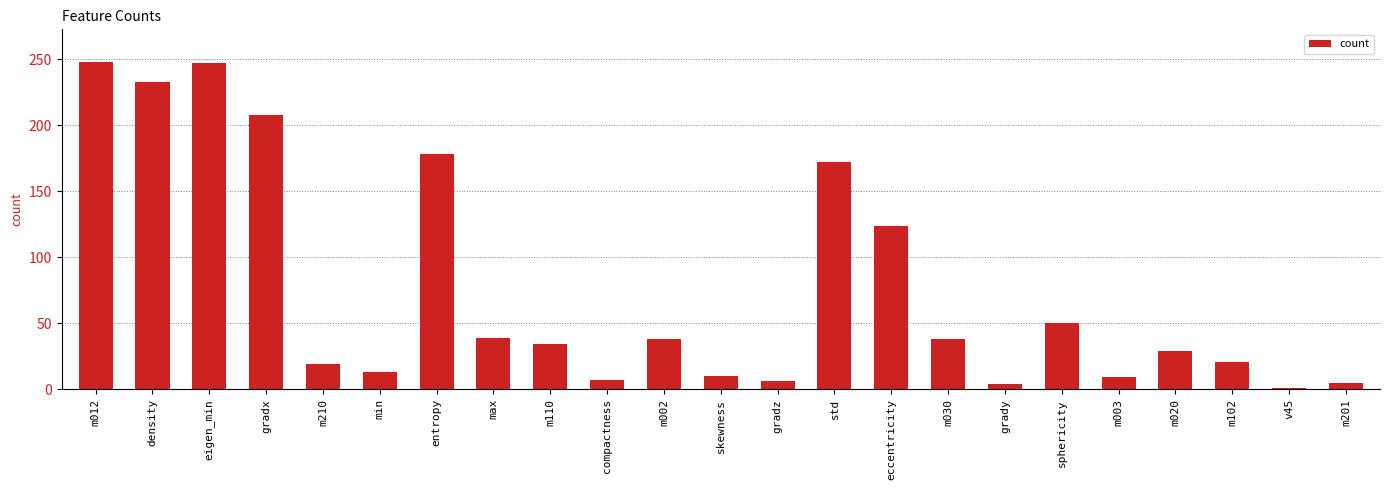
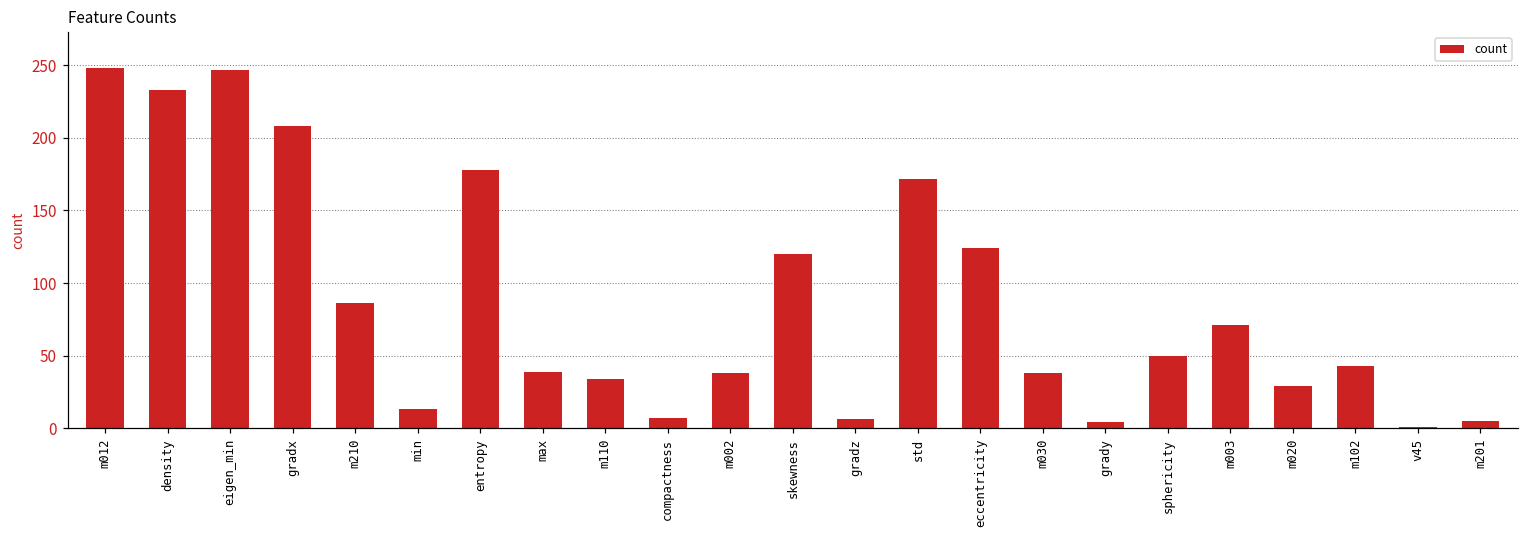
  {
    "m012": 248,
    "density": 233,
    "eigen_min": 247,
    "gradx": 208,
-   "m210": 19,
+   "m210": 86,
    "min": 13,
    "entropy": 178,
    "max": 39,
    "m110": 34,
    "compactness": 7,
    "m002": 38,
-   "skewness": 10,
+   "skewness": 120,
    "gradz": 6,
    "std": 172,
    "eccentricity": 124,
    "m030": 38,
    "grady": 4,
    "sphericity": 50,
-   "m003": 9,
+   "m003": 71,
    "m020": 29,
-   "m102": 21,
+   "m102": 43,
    "m201": 5
  }
